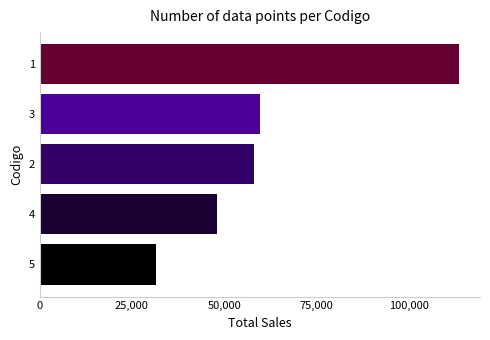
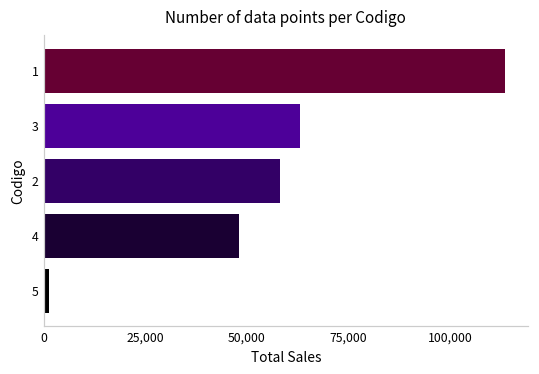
  {
    "1": "114,000",
-   "3": "60,000",
+   "3": "63,000",
    "2": "58,000",
    "4": "48,000",
-   "5": "31,000"
+   "5": "1,000"
  }
